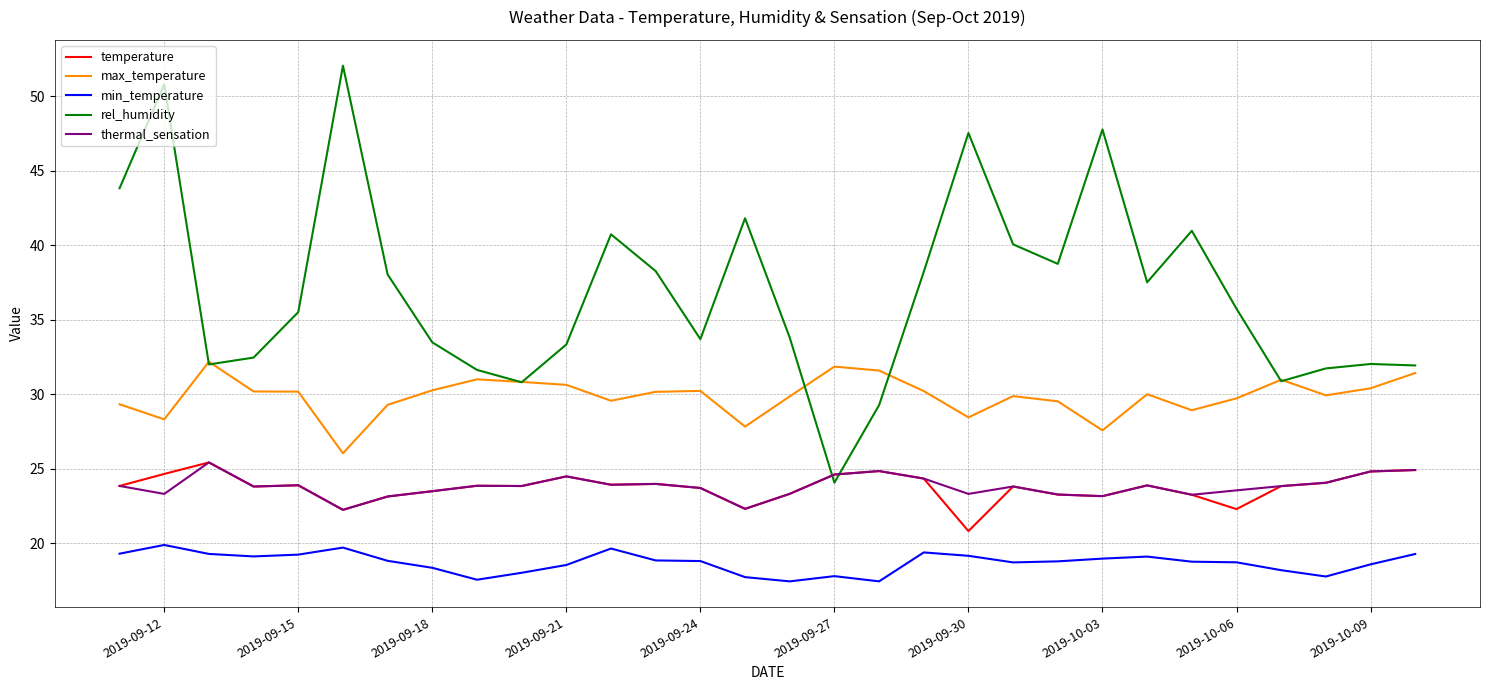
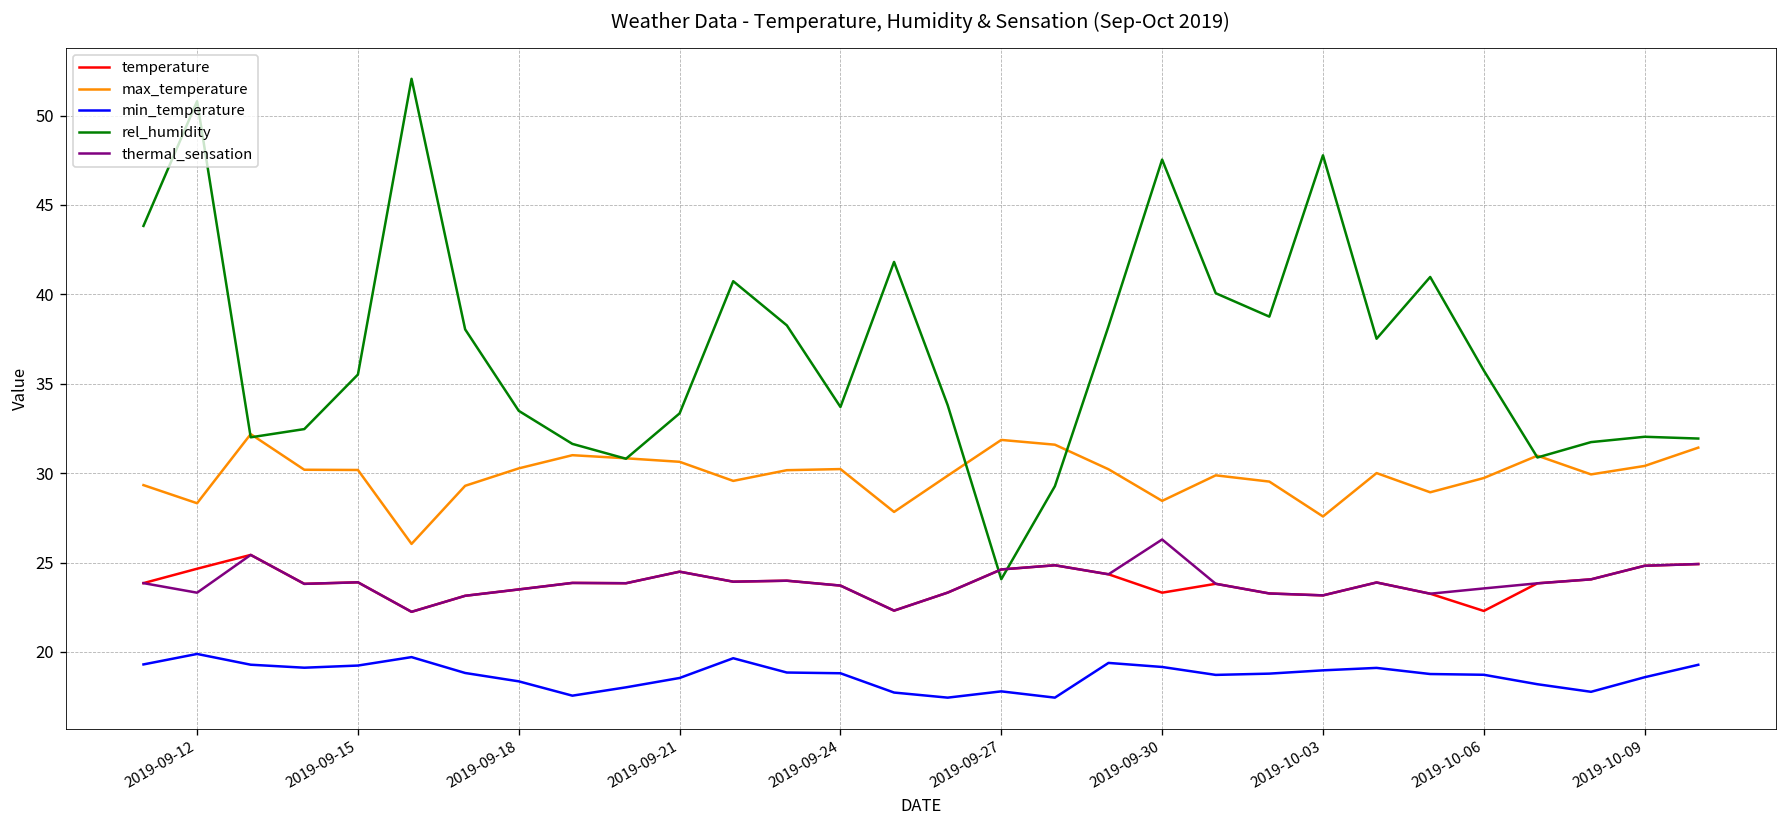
  {
    "temperature": {
      "2019-09-12": 24.7,
-     "2019-09-30": 20.8,
+     "2019-09-30": 23.3,
      "2019-10-06": 22.3
    },
    "max_temperature": {
      "2019-09-12": 28.3,
      "2019-09-15": 30.2,
      "2019-09-18": 30.3,
      "2019-09-21": 30.6,
      "2019-09-24": 30.2,
      "2019-09-27": 31.9,
      "2019-09-30": 28.5,
      "2019-10-03": 27.6,
      "2019-10-06": 29.7,
      "2019-10-09": 30.4
    },
    "min_temperature": {
      "2019-09-12": 19.9,
      "2019-09-15": 19.2,
      "2019-09-18": 18.4,
      "2019-09-21": 18.5,
      "2019-09-24": 18.8,
      "2019-09-27": 17.8,
      "2019-09-30": 19.2,
      "2019-10-03": 19.0,
      "2019-10-06": 18.7,
      "2019-10-09": 18.6
    },
    "rel_humidity": {
      "2019-09-15": 35.5,
      "2019-09-18": 33.5,
      "2019-09-21": 33.3,
      "2019-09-24": 33.7,
      "2019-09-27": 24.1,
      "2019-09-30": 47.5,
      "2019-10-03": 47.8,
      "2019-10-06": 35.7,
      "2019-10-09": 32.0
    },
    "thermal_sensation": {
      "2019-09-12": 23.3,
-     "2019-09-30": 23.3,
+     "2019-09-30": 26.3,
      "2019-10-06": 23.6
    }
  }
